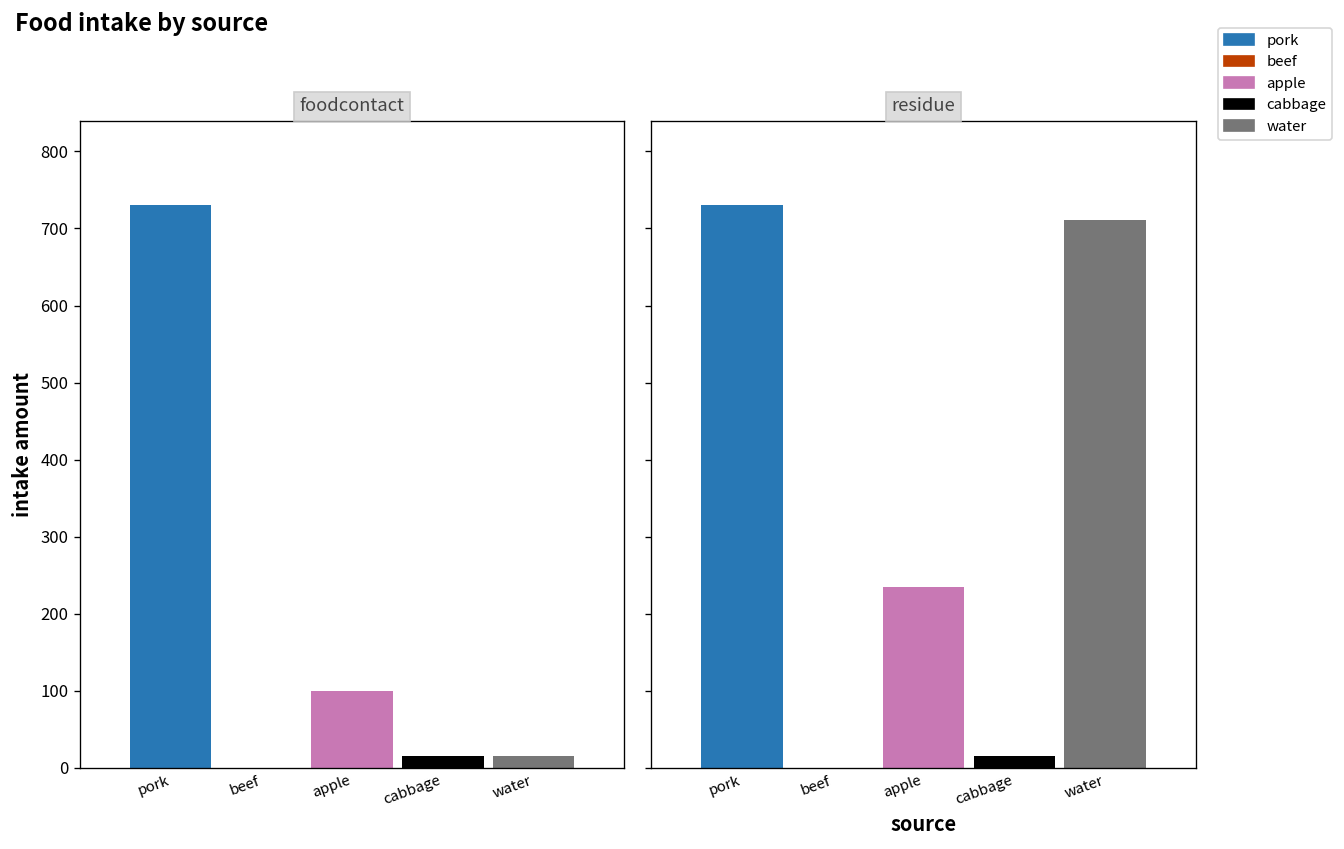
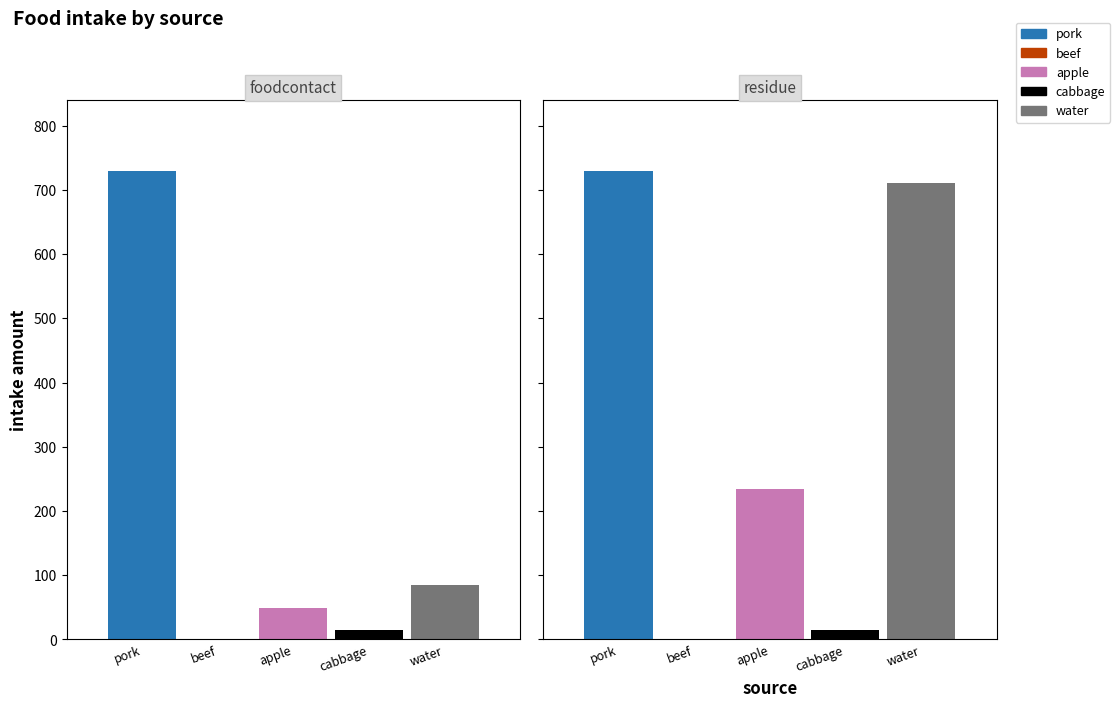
  {
    "foodcontact": {
      "pork": 730,
      "beef": 0,
-     "apple": 100,
+     "apple": 50,
      "cabbage": 20,
-     "water": 20
+     "water": 80
    }
  }
